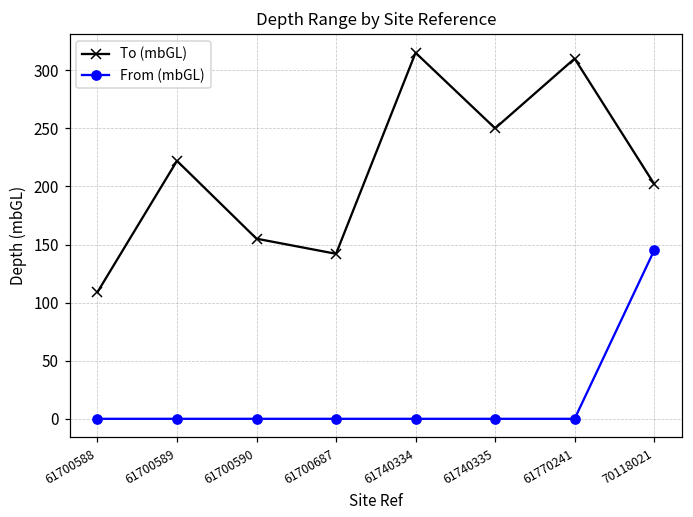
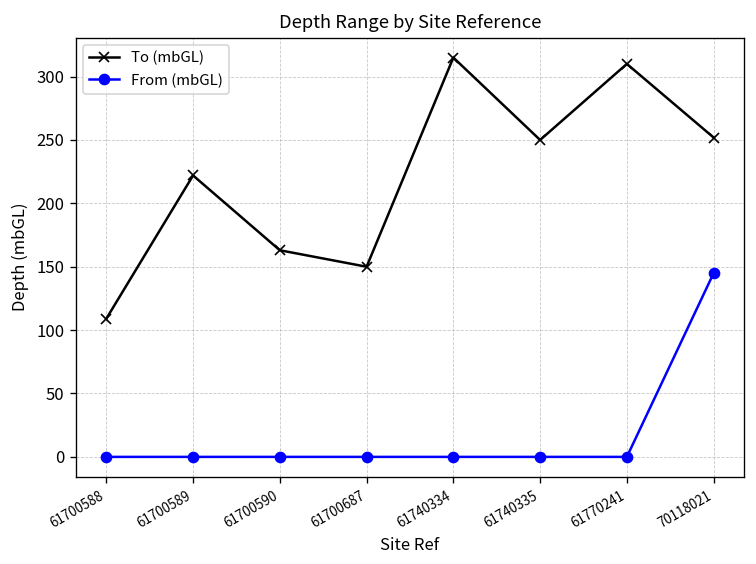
  {
    "To (mbGL)": {
      "61700588": 109,
      "61700589": 222,
-     "61700590": 155,
-     "61700687": 142,
+     "61700590": 163,
+     "61700687": 150,
      "61740334": 315,
      "61740335": 250,
      "61770241": 310,
-     "70118021": 202
+     "70118021": 252
    },
    "From (mbGL)": {
      "61700588": 0,
      "61700589": 0,
      "61700590": 0,
      "61700687": 0,
      "61740334": 0,
      "61740335": 0,
      "61770241": 0,
      "70118021": 145
    }
  }
